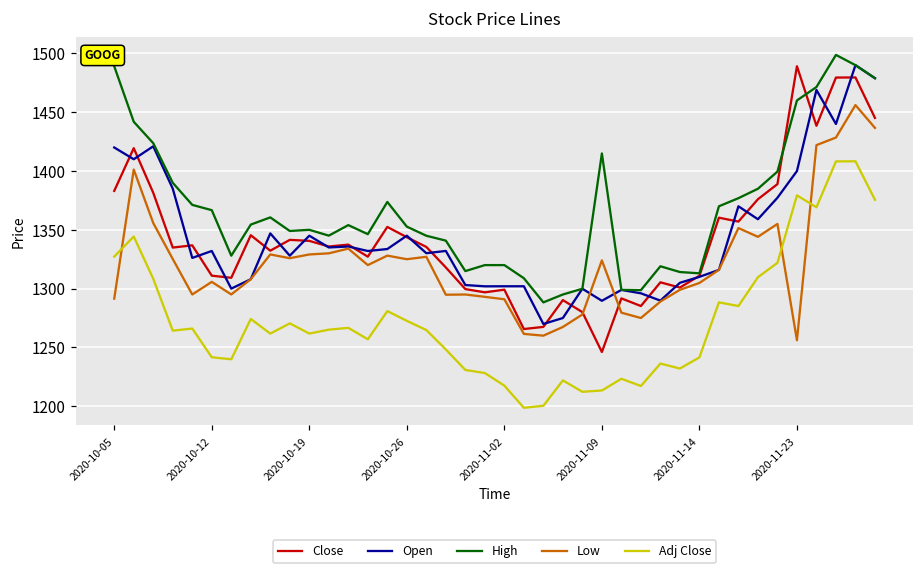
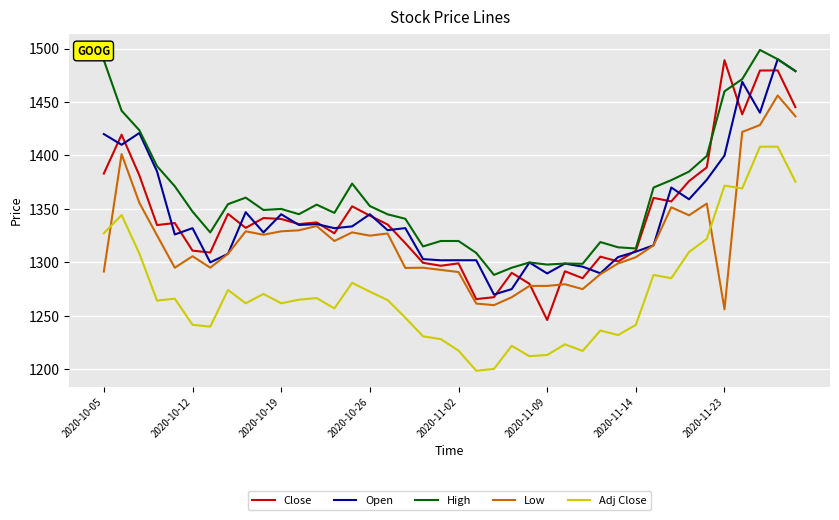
  {
    "Close": {
      "2020-10-05": 1383,
      "2020-10-12": 1311,
      "2020-10-19": 1341,
      "2020-11-02": 1299,
      "2020-11-09": 1246,
      "2020-11-23": 1489
    },
    "Open": {
      "2020-10-05": 1420,
      "2020-10-12": 1332,
      "2020-10-19": 1345,
      "2020-11-02": 1302,
      "2020-11-09": 1290,
      "2020-11-23": 1400
    },
    "High": {
-     "2020-10-12": 1367,
+     "2020-10-12": 1348,
      "2020-10-19": 1350,
      "2020-10-26": 1353,
      "2020-11-02": 1320,
-     "2020-11-09": 1415,
+     "2020-11-09": 1298,
      "2020-11-23": 1460
    },
    "Low": {
      "2020-10-05": 1292,
      "2020-10-12": 1306,
      "2020-10-19": 1329,
      "2020-10-26": 1325,
      "2020-11-02": 1291,
-     "2020-11-09": 1324,
+     "2020-11-09": 1278,
      "2020-11-14": 1305,
      "2020-11-23": 1256
    },
    "Adj Close": {
      "2020-10-05": 1327,
      "2020-10-12": 1242,
      "2020-10-19": 1262,
      "2020-10-26": 1273,
      "2020-11-02": 1218,
      "2020-11-09": 1213,
      "2020-11-14": 1242,
-     "2020-11-23": 1379
+     "2020-11-23": 1372
    }
  }
